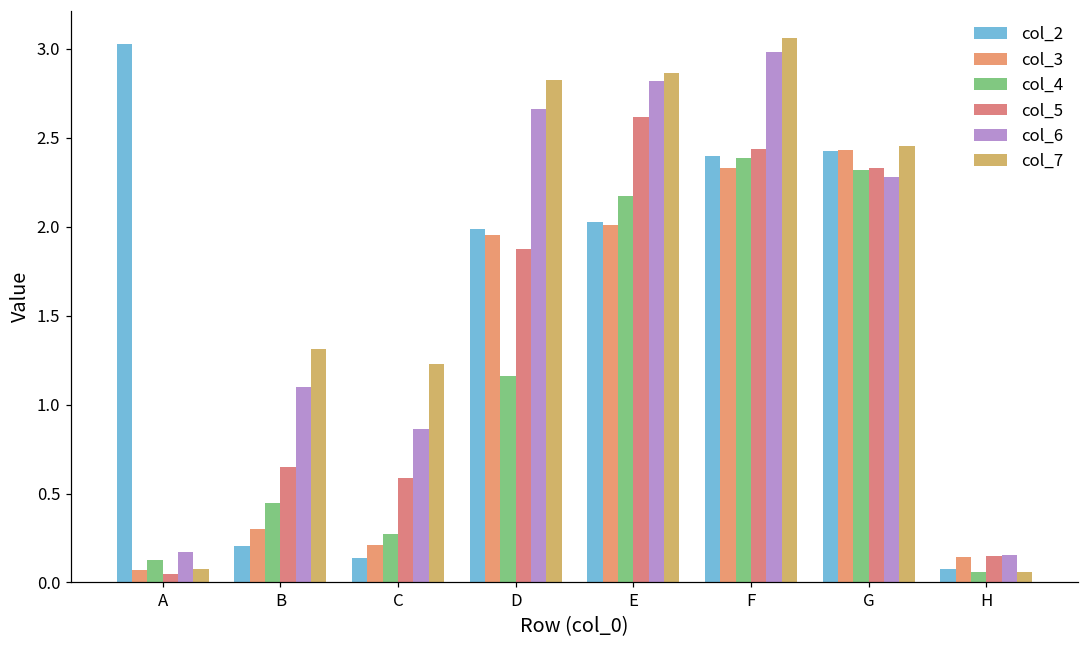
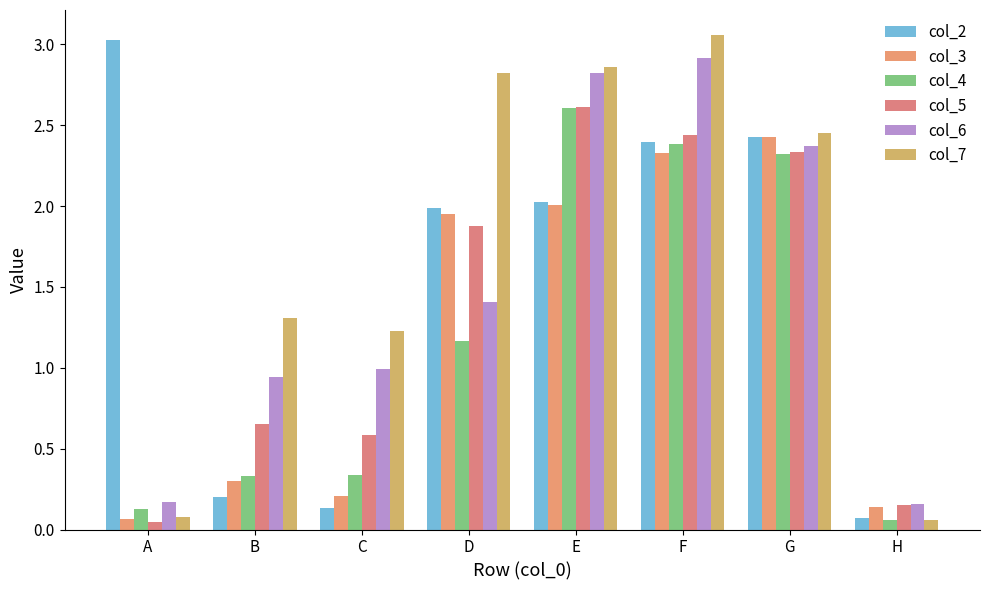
  {
    "col_2": {
      "A": 3.03,
      "B": 0.20,
      "C": 0.14,
      "D": 1.99,
      "E": 2.03,
      "F": 2.40,
      "G": 2.43,
      "H": 0.07
    },
    "col_4": {
      "A": 0.13,
-     "B": 0.45,
-     "C": 0.27,
+     "B": 0.33,
+     "C": 0.34,
      "D": 1.16,
-     "E": 2.18,
+     "E": 2.61,
      "F": 2.39,
      "G": 2.32,
      "H": 0.06
    },
    "col_6": {
      "A": 0.17,
-     "B": 1.10,
-     "C": 0.86,
-     "D": 2.66,
+     "B": 0.94,
+     "C": 0.99,
+     "D": 1.41,
      "E": 2.82,
-     "F": 2.98,
-     "G": 2.28,
+     "F": 2.91,
+     "G": 2.37,
      "H": 0.16
    }
  }
